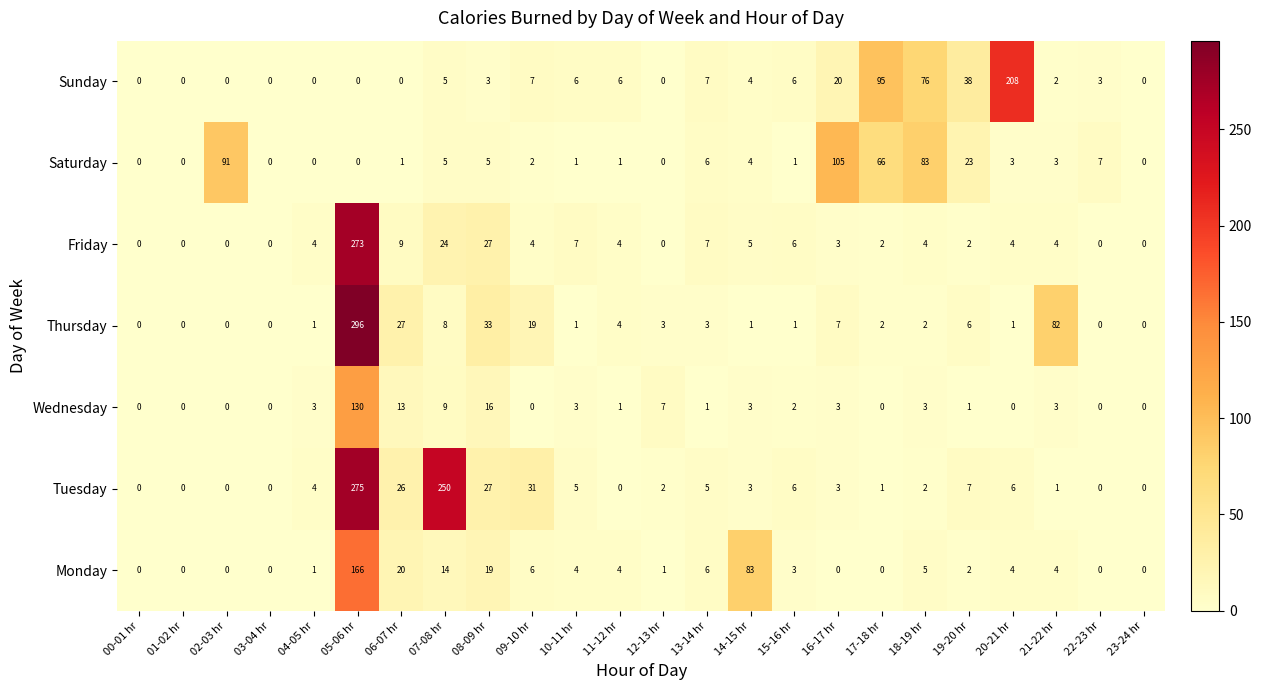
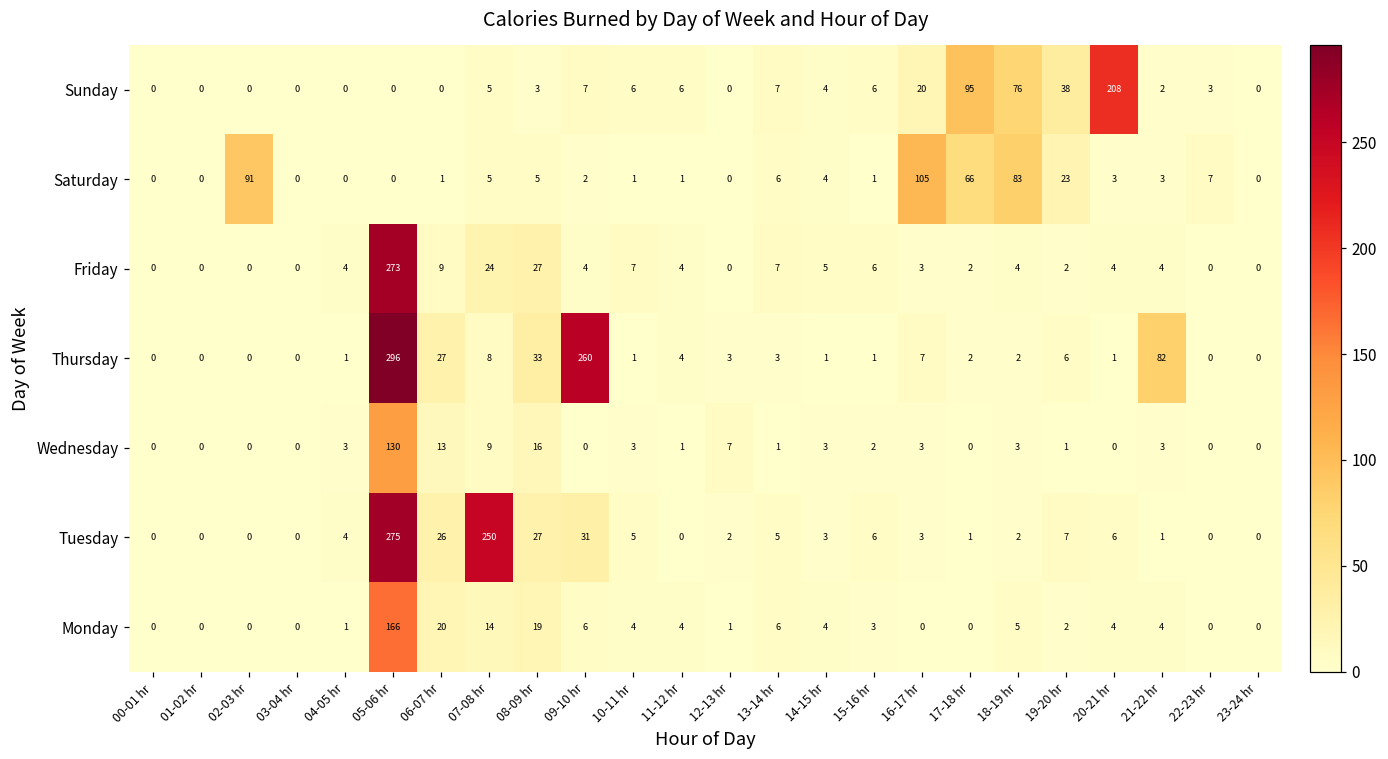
  {
    "Sunday": {
      "00-01 hr": 0,
      "01-02 hr": 0,
      "02-03 hr": 0,
      "03-04 hr": 0,
      "04-05 hr": 0,
      "05-06 hr": 0,
      "06-07 hr": 0,
      "07-08 hr": 5,
      "08-09 hr": 3,
      "09-10 hr": 7,
      "10-11 hr": 6,
      "11-12 hr": 6,
      "12-13 hr": 0,
      "13-14 hr": 7,
      "14-15 hr": 4,
      "15-16 hr": 6,
      "16-17 hr": 20,
      "17-18 hr": 95,
      "18-19 hr": 76,
      "19-20 hr": 38,
      "20-21 hr": 208,
      "21-22 hr": 2,
      "22-23 hr": 3,
      "23-24 hr": 0
    },
    "Saturday": {
      "00-01 hr": 0,
      "01-02 hr": 0,
      "02-03 hr": 91,
      "03-04 hr": 0,
      "04-05 hr": 0,
      "05-06 hr": 0,
      "06-07 hr": 1,
      "07-08 hr": 5,
      "08-09 hr": 5,
      "09-10 hr": 2,
      "10-11 hr": 1,
      "11-12 hr": 1,
      "12-13 hr": 0,
      "13-14 hr": 6,
      "14-15 hr": 4,
      "15-16 hr": 1,
      "16-17 hr": 105,
      "17-18 hr": 66,
      "18-19 hr": 83,
      "19-20 hr": 23,
      "20-21 hr": 3,
      "21-22 hr": 3,
      "22-23 hr": 7,
      "23-24 hr": 0
    },
    "Friday": {
      "00-01 hr": 0,
      "01-02 hr": 0,
      "02-03 hr": 0,
      "03-04 hr": 0,
      "04-05 hr": 4,
      "05-06 hr": 273,
      "06-07 hr": 9,
      "07-08 hr": 24,
      "08-09 hr": 27,
      "09-10 hr": 4,
      "10-11 hr": 7,
      "11-12 hr": 4,
      "12-13 hr": 0,
      "13-14 hr": 7,
      "14-15 hr": 5,
      "15-16 hr": 6,
      "16-17 hr": 3,
      "17-18 hr": 2,
      "18-19 hr": 4,
      "19-20 hr": 2,
      "20-21 hr": 4,
      "21-22 hr": 4,
      "22-23 hr": 0,
      "23-24 hr": 0
    },
    "Thursday": {
      "00-01 hr": 0,
      "01-02 hr": 0,
      "02-03 hr": 0,
      "03-04 hr": 0,
      "04-05 hr": 1,
      "05-06 hr": 296,
      "06-07 hr": 27,
      "07-08 hr": 8,
      "08-09 hr": 33,
-     "09-10 hr": 19,
+     "09-10 hr": 260,
      "10-11 hr": 1,
      "11-12 hr": 4,
      "12-13 hr": 3,
      "13-14 hr": 3,
      "14-15 hr": 1,
      "15-16 hr": 1,
      "16-17 hr": 7,
      "17-18 hr": 2,
      "18-19 hr": 2,
      "19-20 hr": 6,
      "20-21 hr": 1,
      "21-22 hr": 82,
      "22-23 hr": 0,
      "23-24 hr": 0
    },
    "Wednesday": {
      "00-01 hr": 0,
      "01-02 hr": 0,
      "02-03 hr": 0,
      "03-04 hr": 0,
      "04-05 hr": 3,
      "05-06 hr": 130,
      "06-07 hr": 13,
      "07-08 hr": 9,
      "08-09 hr": 16,
      "09-10 hr": 0,
      "10-11 hr": 3,
      "11-12 hr": 1,
      "12-13 hr": 7,
      "13-14 hr": 1,
      "14-15 hr": 3,
      "15-16 hr": 2,
      "16-17 hr": 3,
      "17-18 hr": 0,
      "18-19 hr": 3,
      "19-20 hr": 1,
      "20-21 hr": 0,
      "21-22 hr": 3,
      "22-23 hr": 0,
      "23-24 hr": 0
    },
    "Tuesday": {
      "00-01 hr": 0,
      "01-02 hr": 0,
      "02-03 hr": 0,
      "03-04 hr": 0,
      "04-05 hr": 4,
      "05-06 hr": 275,
      "06-07 hr": 26,
      "07-08 hr": 250,
      "08-09 hr": 27,
      "09-10 hr": 31,
      "10-11 hr": 5,
      "11-12 hr": 0,
      "12-13 hr": 2,
      "13-14 hr": 5,
      "14-15 hr": 3,
      "15-16 hr": 6,
      "16-17 hr": 3,
      "17-18 hr": 1,
      "18-19 hr": 2,
      "19-20 hr": 7,
      "20-21 hr": 6,
      "21-22 hr": 1,
      "22-23 hr": 0,
      "23-24 hr": 0
    },
    "Monday": {
      "00-01 hr": 0,
      "01-02 hr": 0,
      "02-03 hr": 0,
      "03-04 hr": 0,
      "04-05 hr": 1,
      "05-06 hr": 166,
      "06-07 hr": 20,
      "07-08 hr": 14,
      "08-09 hr": 19,
      "09-10 hr": 6,
      "10-11 hr": 4,
      "11-12 hr": 4,
      "12-13 hr": 1,
      "13-14 hr": 6,
-     "14-15 hr": 83,
+     "14-15 hr": 4,
      "15-16 hr": 3,
      "16-17 hr": 0,
      "17-18 hr": 0,
      "18-19 hr": 5,
      "19-20 hr": 2,
      "20-21 hr": 4,
      "21-22 hr": 4,
      "22-23 hr": 0,
      "23-24 hr": 0
    }
  }
